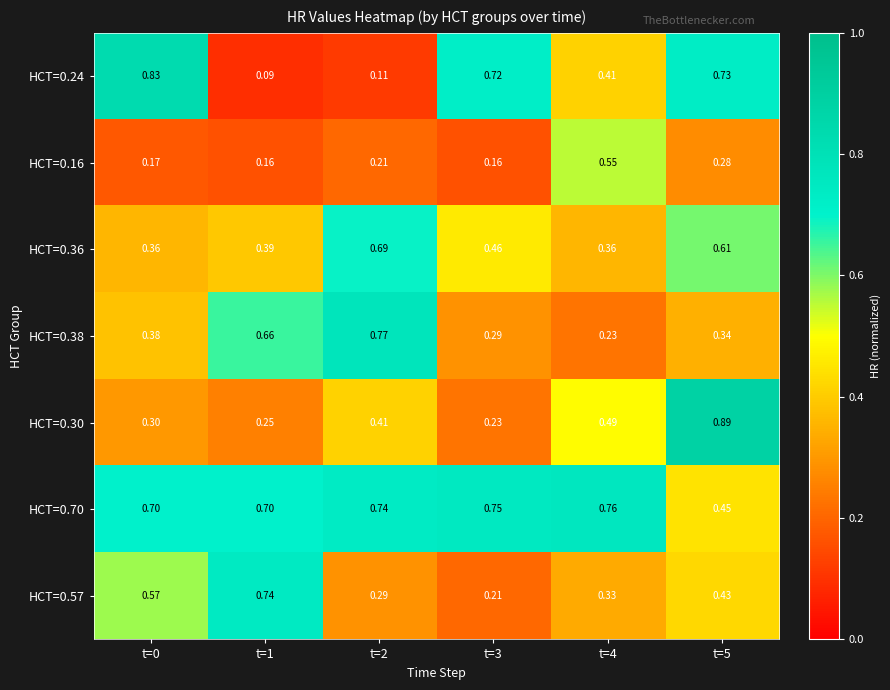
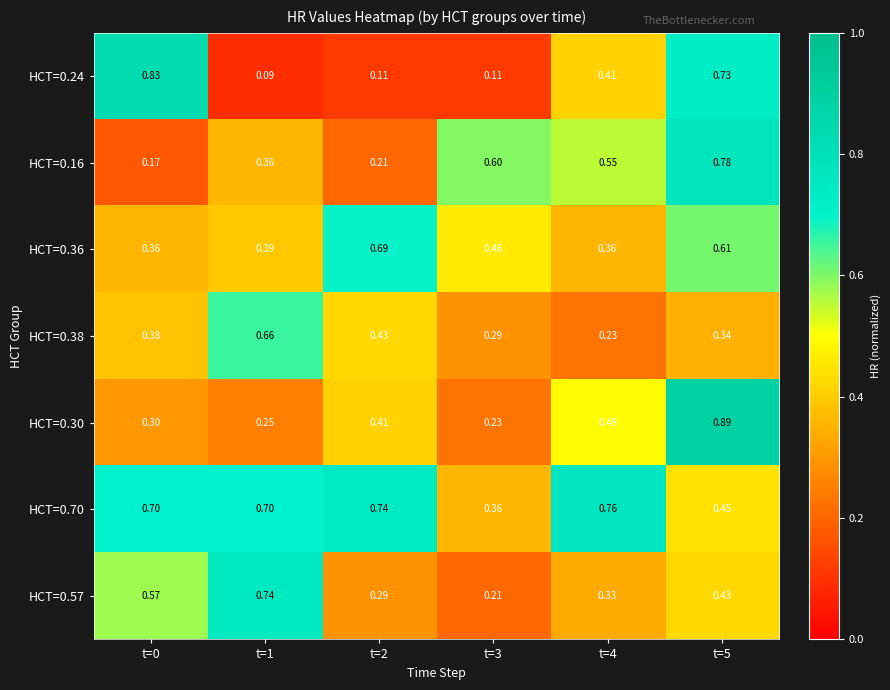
  {
    "HCT=0.24": {
      "t=0": 0.83,
      "t=1": 0.09,
      "t=2": 0.11,
-     "t=3": 0.72,
+     "t=3": 0.11,
      "t=4": 0.41,
      "t=5": 0.73
    },
    "HCT=0.16": {
      "t=0": 0.17,
-     "t=1": 0.16,
+     "t=1": 0.36,
      "t=2": 0.21,
-     "t=3": 0.16,
+     "t=3": 0.60,
      "t=4": 0.55,
-     "t=5": 0.28
+     "t=5": 0.78
    },
    "HCT=0.36": {
      "t=0": 0.36,
      "t=1": 0.39,
      "t=2": 0.69,
      "t=3": 0.46,
      "t=4": 0.36,
      "t=5": 0.61
    },
    "HCT=0.38": {
      "t=0": 0.38,
      "t=1": 0.66,
-     "t=2": 0.77,
+     "t=2": 0.43,
      "t=3": 0.29,
      "t=4": 0.23,
      "t=5": 0.34
    },
    "HCT=0.30": {
      "t=0": 0.30,
      "t=1": 0.25,
      "t=2": 0.41,
      "t=3": 0.23,
      "t=4": 0.49,
      "t=5": 0.89
    },
    "HCT=0.70": {
      "t=0": 0.70,
      "t=1": 0.70,
      "t=2": 0.74,
-     "t=3": 0.75,
+     "t=3": 0.36,
      "t=4": 0.76,
      "t=5": 0.45
    },
    "HCT=0.57": {
      "t=0": 0.57,
      "t=1": 0.74,
      "t=2": 0.29,
      "t=3": 0.21,
      "t=4": 0.33,
      "t=5": 0.43
    }
  }
